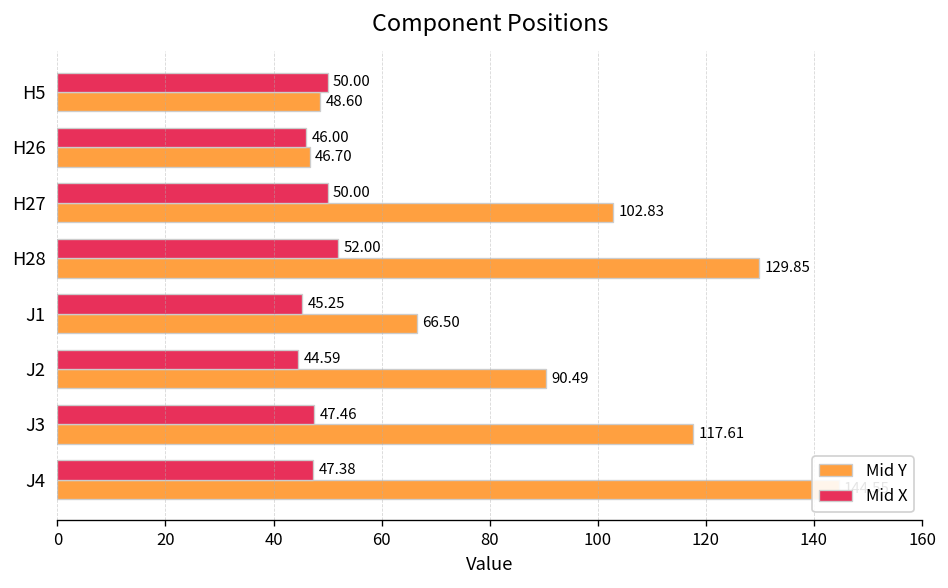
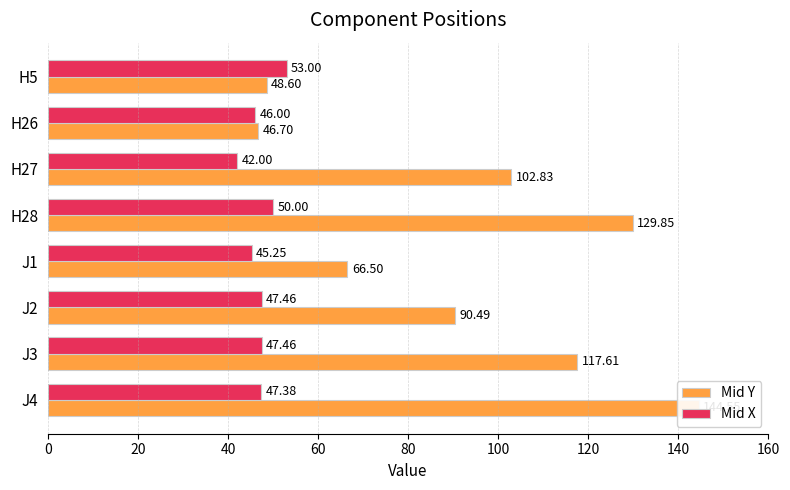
  {
    "Mid Y": {
      "H5": 48.60,
      "H26": 46.70,
      "H27": 102.83,
      "H28": 129.85,
      "J1": 66.50,
      "J2": 90.49,
      "J3": 117.61
    },
    "Mid X": {
-     "H5": 50.00,
+     "H5": 53.00,
      "H26": 46.00,
-     "H27": 50.00,
-     "H28": 52.00,
+     "H27": 42.00,
+     "H28": 50.00,
      "J1": 45.25,
-     "J2": 44.59,
+     "J2": 47.46,
      "J3": 47.46,
      "J4": 47.38
    }
  }
